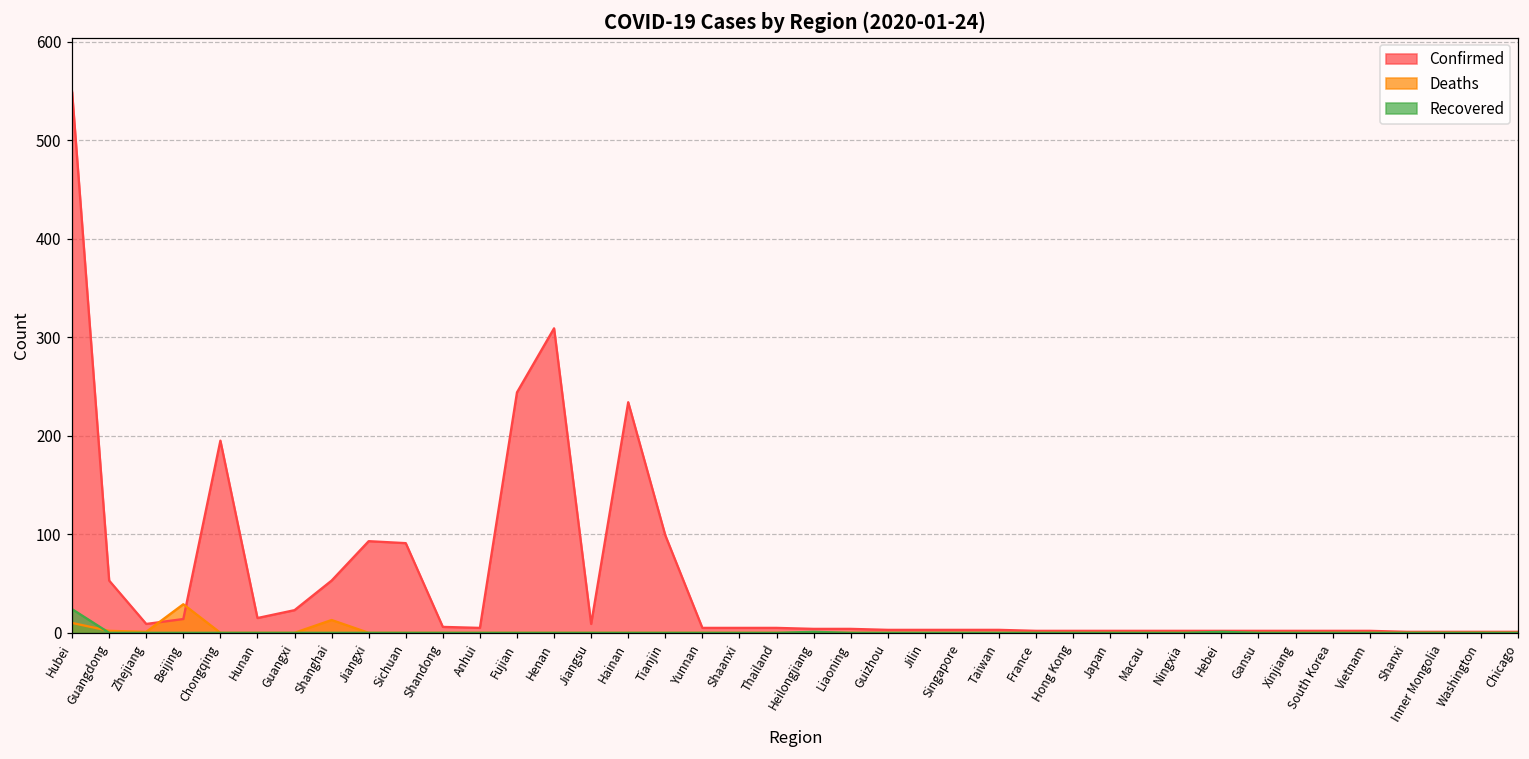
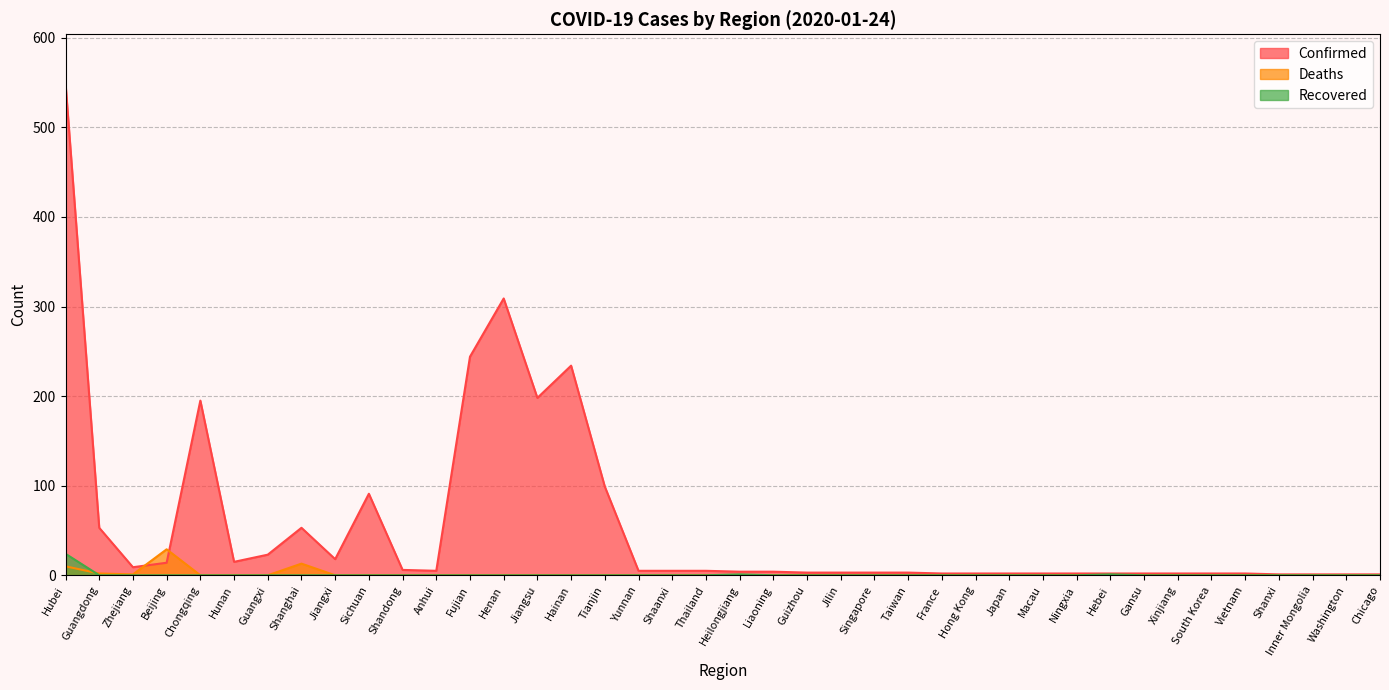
  {
    "Confirmed": {
      "Hubei": 550,
      "Guangdong": 50,
      "Zhejiang": 10,
      "Beijing": 10,
      "Chongqing": 200,
      "Hunan": 20,
      "Guangxi": 20,
      "Shanghai": 50,
-     "Jiangxi": 90,
+     "Jiangxi": 20,
      "Sichuan": 90,
      "Shandong": 10,
      "Anhui": 10,
      "Fujian": 240,
      "Henan": 310,
-     "Jiangsu": 10,
+     "Jiangsu": 200,
      "Hainan": 230,
      "Tianjin": 100,
      "Yunnan": 10,
      "Shaanxi": 10,
      "Thailand": 10,
      "Heilongjiang": 0,
      "Liaoning": 0,
      "Guizhou": 0,
      "Jilin": 0,
      "Singapore": 0,
      "Taiwan": 0
    },
    "Deaths": {
      "Hubei": 10,
      "Beijing": 30,
      "Shanghai": 10
    },
    "Recovered": {
      "Hubei": 20,
      "Beijing": 0,
      "Shanghai": 0
    }
  }
